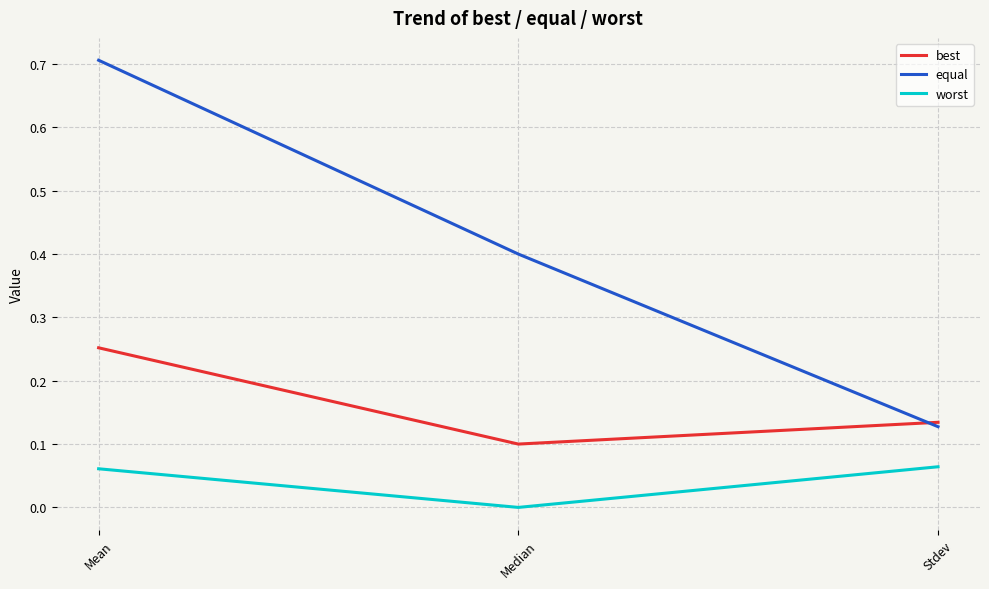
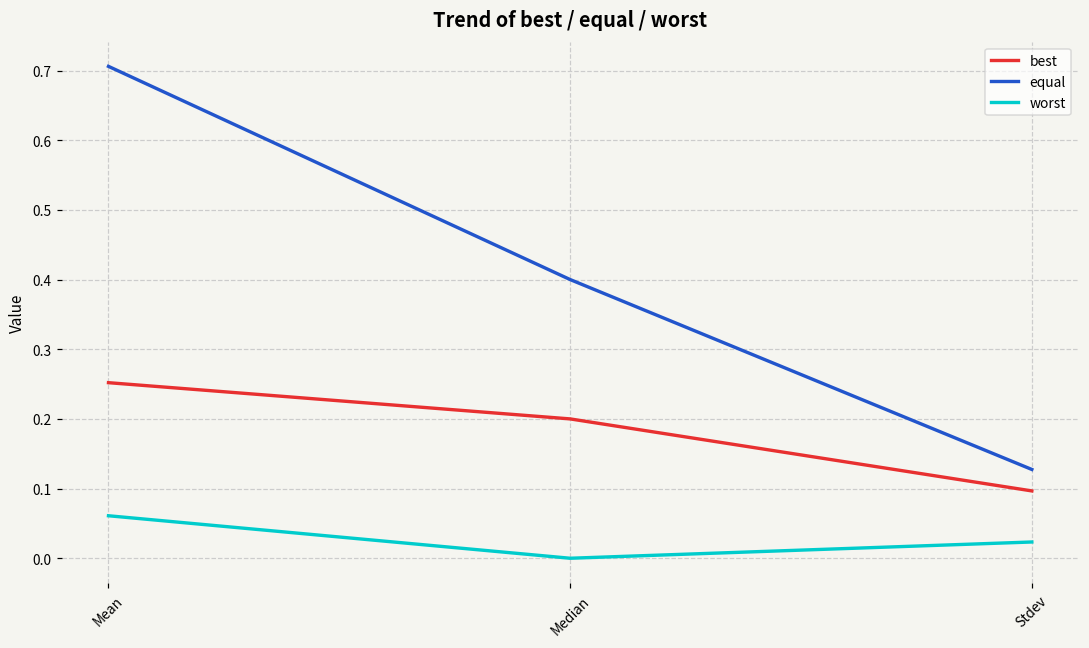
  {
    "best": {
      "Mean": 0.25,
-     "Median": 0.1,
-     "Stdev": 0.13
+     "Median": 0.2,
+     "Stdev": 0.10
    },
    "equal": {
      "Mean": 0.71,
      "Median": 0.40,
      "Stdev": 0.13
    },
    "worst": {
      "Mean": 0.06,
      "Median": 0.00,
-     "Stdev": 0.06
+     "Stdev": 0.02
    }
  }
